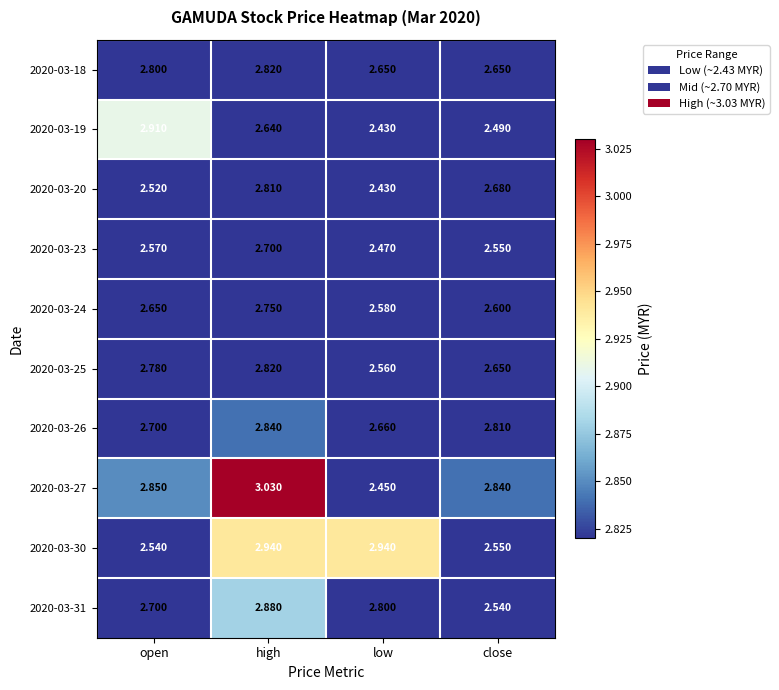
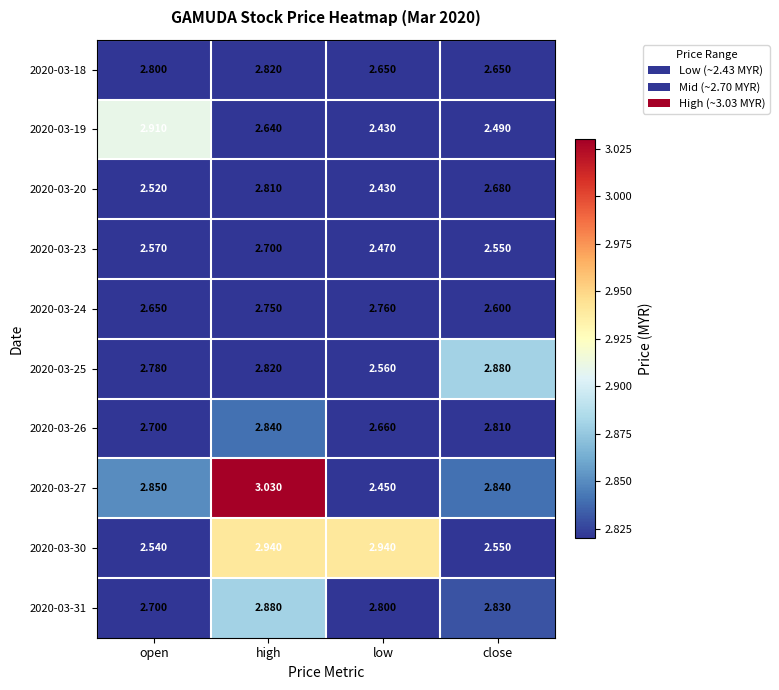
  {
    "2020-03-18": {
      "open": 2.800,
      "high": 2.820,
      "low": 2.650,
      "close": 2.650
    },
    "2020-03-19": {
      "high": 2.640,
      "low": 2.430,
      "close": 2.490
    },
    "2020-03-20": {
      "open": 2.520,
      "high": 2.810,
      "low": 2.430,
      "close": 2.680
    },
    "2020-03-23": {
      "open": 2.570,
      "high": 2.700,
      "low": 2.470,
      "close": 2.550
    },
    "2020-03-24": {
      "open": 2.650,
      "high": 2.750,
-     "low": 2.580,
+     "low": 2.760,
      "close": 2.600
    },
    "2020-03-25": {
      "open": 2.780,
      "high": 2.820,
      "low": 2.560,
-     "close": 2.650
+     "close": 2.880
    },
    "2020-03-26": {
      "open": 2.700,
      "high": 2.840,
      "low": 2.660,
      "close": 2.810
    },
    "2020-03-27": {
      "open": 2.850,
      "high": 3.030,
      "low": 2.450,
      "close": 2.840
    },
    "2020-03-30": {
      "open": 2.540,
      "high": 2.940,
      "low": 2.940,
      "close": 2.550
    },
    "2020-03-31": {
      "open": 2.700,
      "high": 2.880,
      "low": 2.800,
-     "close": 2.540
+     "close": 2.830
    }
  }
